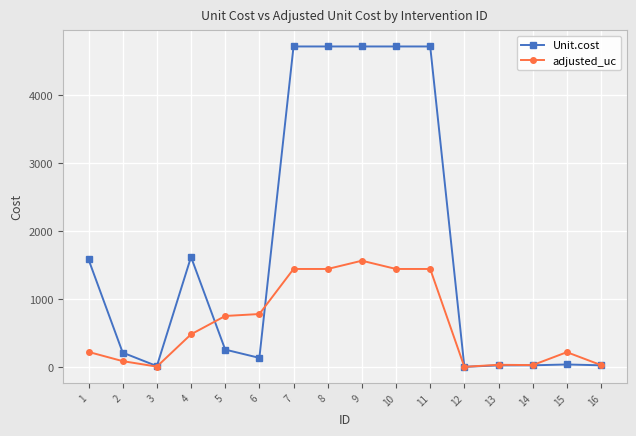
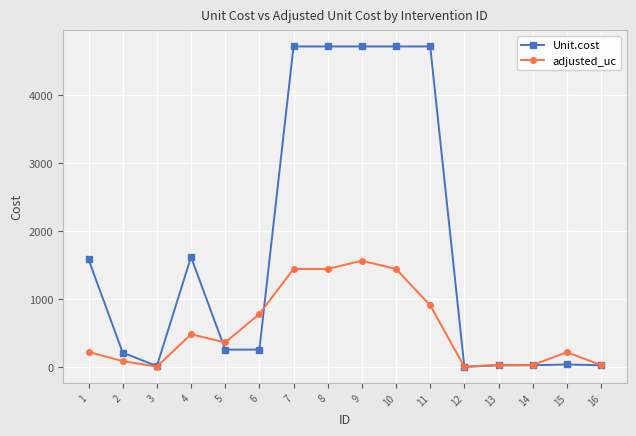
  {
    "Unit.cost": {
      "1": 1600,
      "2": 200,
      "4": 1600,
      "5": 300,
-     "6": 100,
+     "6": 300,
      "7": 4700,
      "8": 4700,
      "9": 4700,
      "10": 4700,
      "11": 4700,
      "15": 0
    },
    "adjusted_uc": {
      "1": 200,
      "2": 100,
      "4": 500,
-     "5": 700,
+     "5": 400,
      "6": 800,
      "7": 1400,
      "8": 1400,
      "9": 1600,
      "10": 1400,
-     "11": 1400,
+     "11": 900,
      "15": 200
    }
  }
